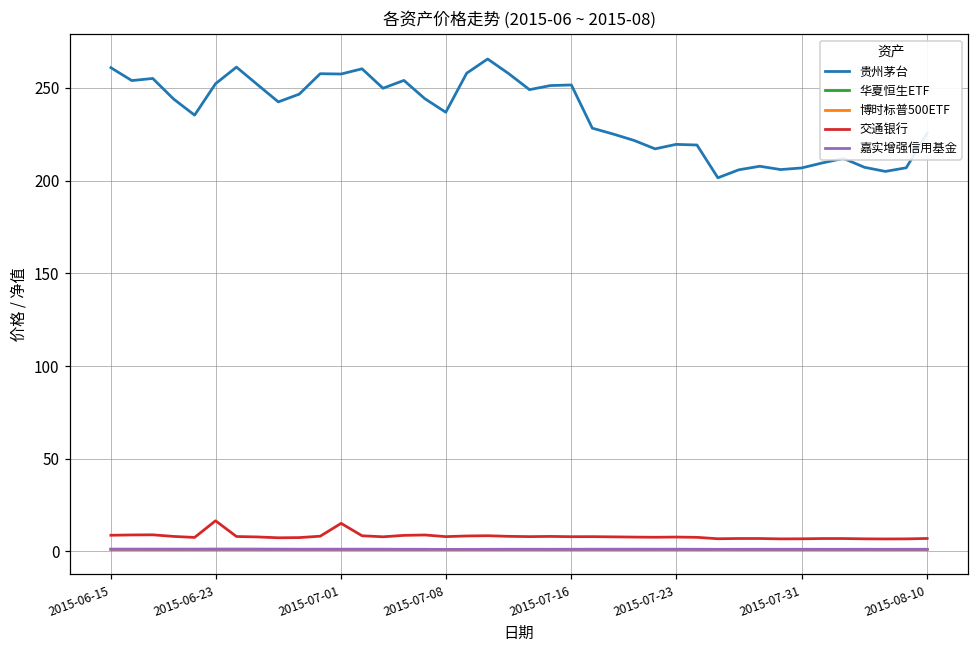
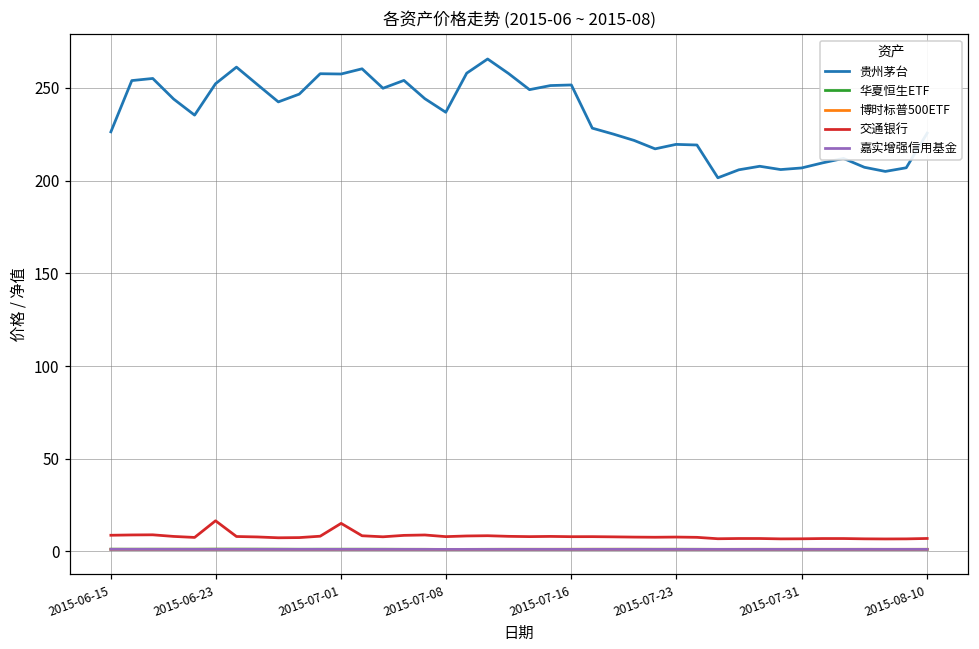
  {
    "贵州茅台": {
-     "2015-06-15": 261,
+     "2015-06-15": 226,
      "2015-06-23": 252,
      "2015-07-01": 257,
      "2015-07-08": 237,
      "2015-07-16": 252,
      "2015-07-23": 220,
      "2015-07-31": 207
    },
    "交通银行": {
      "2015-06-15": 9,
      "2015-06-23": 17,
      "2015-07-01": 15,
      "2015-07-08": 8,
      "2015-07-16": 8,
      "2015-07-23": 8,
      "2015-07-31": 7,
      "2015-08-10": 7
    }
  }
